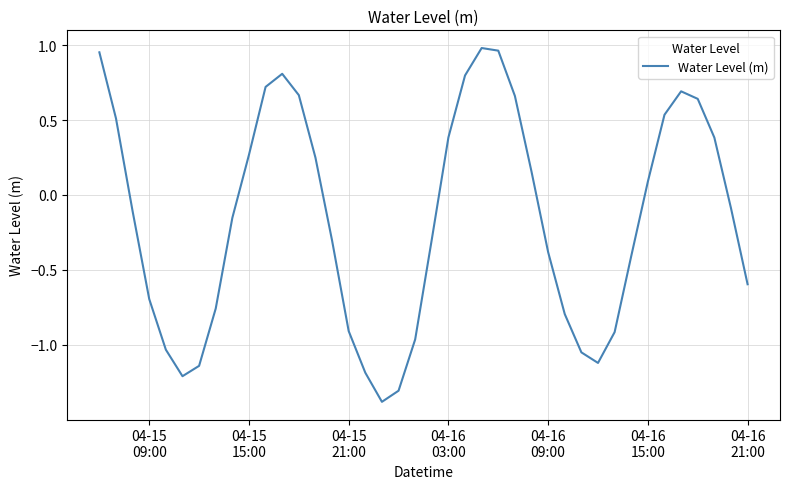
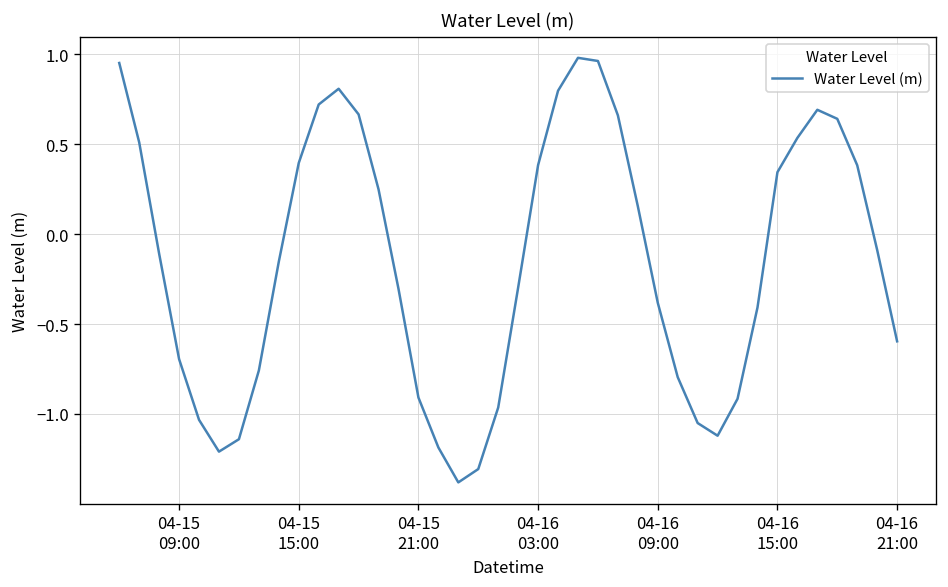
  {
    "04-15 09:00": -0.70,
-   "04-15 15:00": 0.27,
+   "04-15 15:00": 0.40,
    "04-15 21:00": -0.91,
    "04-16 03:00": 0.38,
    "04-16 09:00": -0.38,
-   "04-16 15:00": 0.09,
+   "04-16 15:00": 0.34,
    "04-16 21:00": -0.60
  }
